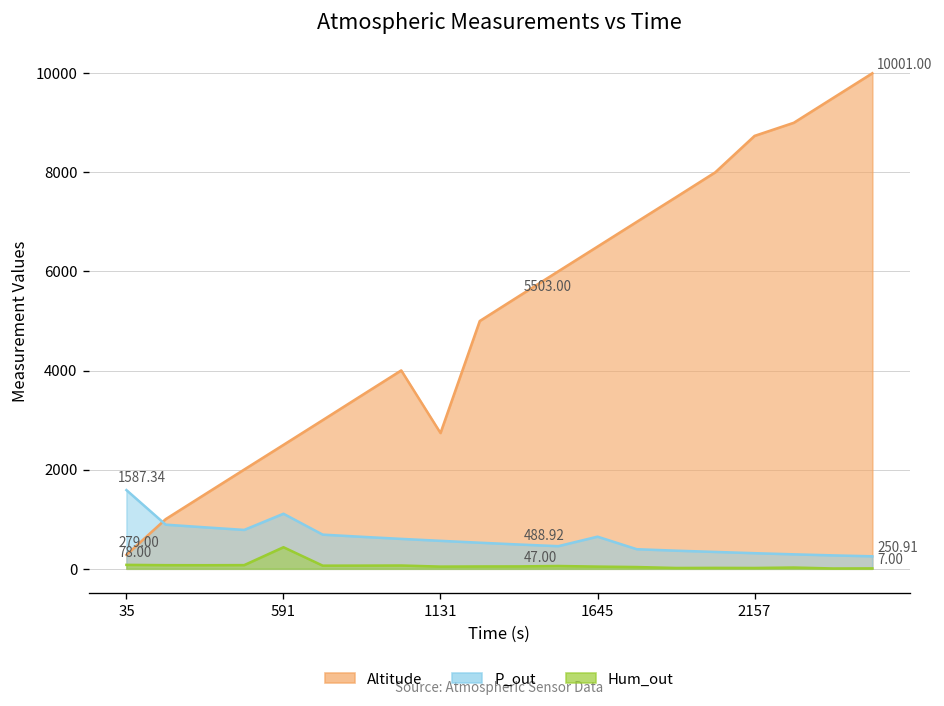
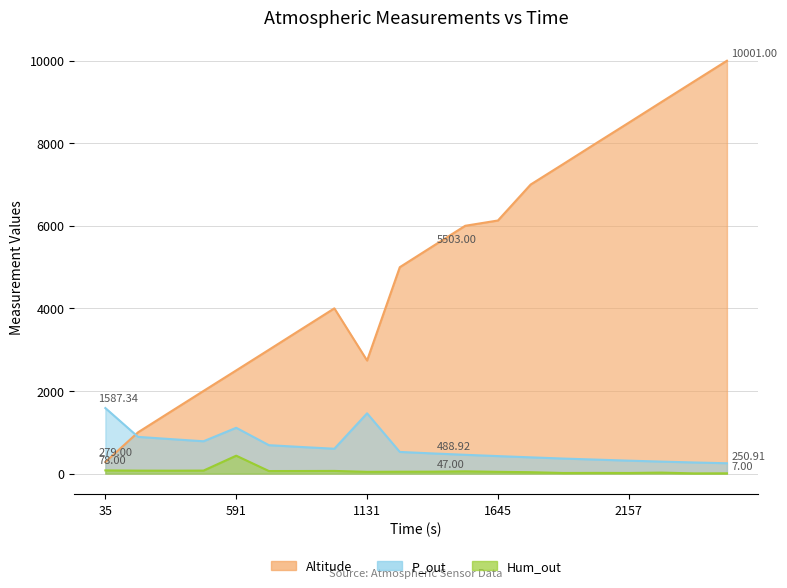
  {
    "Altitude": {
      "591": 2500,
      "1131": 2700,
-     "1645": 6500,
-     "2157": 8700
+     "1645": 6100,
+     "2157": 8500
    },
    "P_out": {
      "591": 1100,
-     "1131": 600,
-     "1645": 600,
+     "1131": 1500,
+     "1645": 400,
      "2157": 300
    },
    "Hum_out": {
      "591": 400,
      "1131": 0,
      "1645": 0,
      "2157": 0
    }
  }
